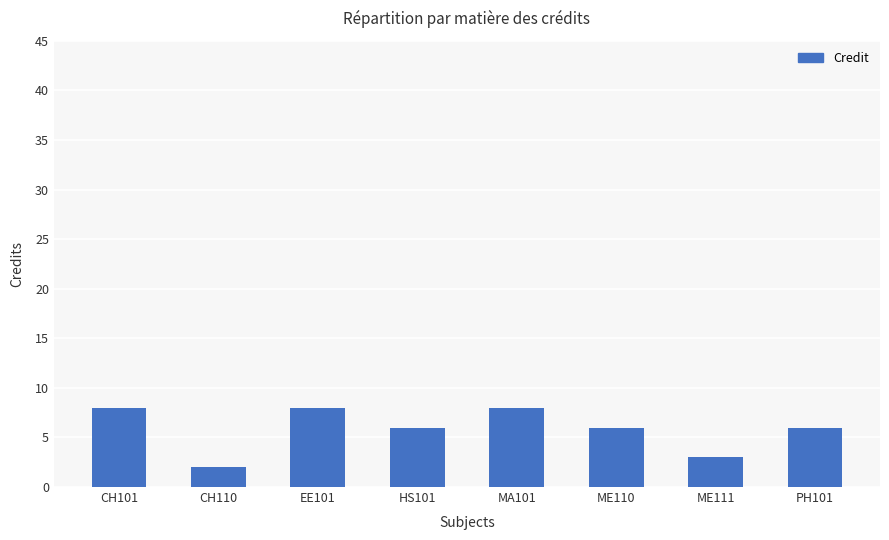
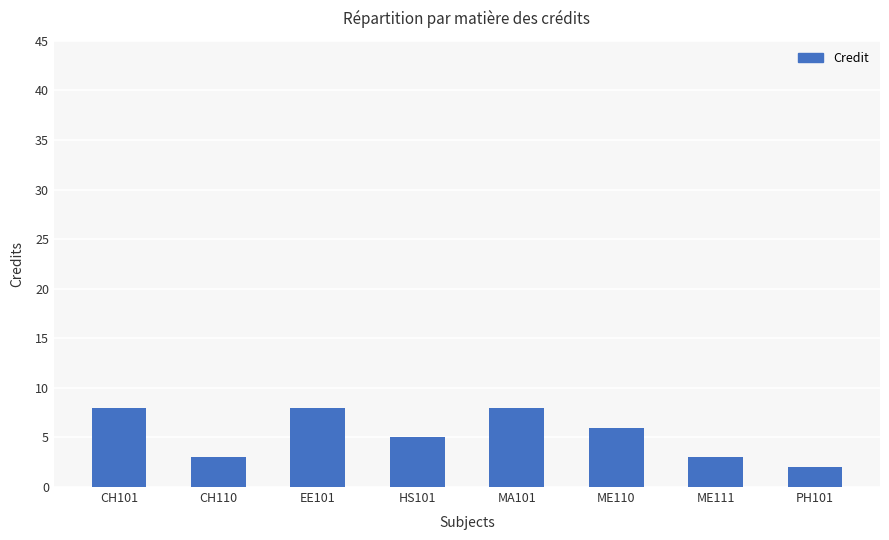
  {
    "CH101": 8,
-   "CH110": 2,
+   "CH110": 3,
    "EE101": 8,
-   "HS101": 6,
+   "HS101": 5,
    "MA101": 8,
    "ME110": 6,
    "ME111": 3,
-   "PH101": 6
+   "PH101": 2
  }
